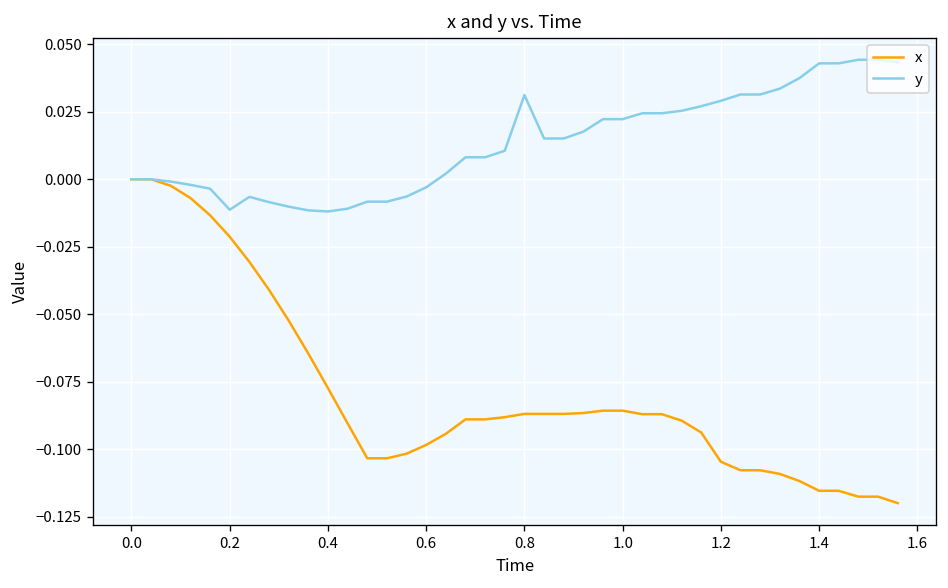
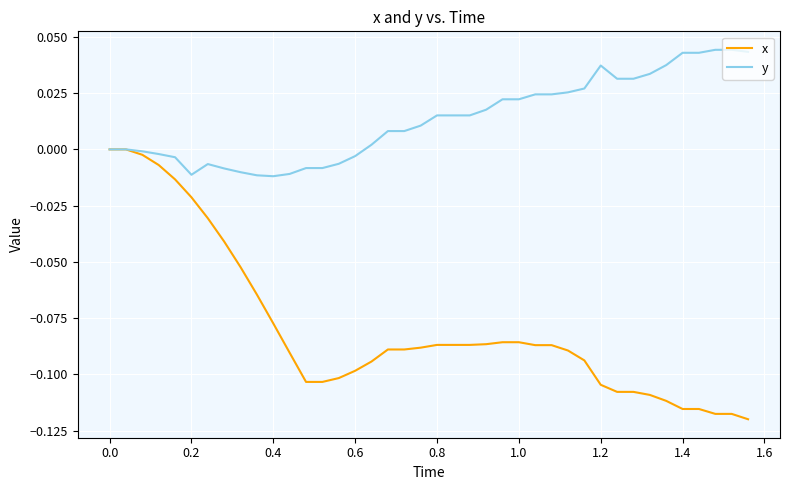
  {
    "x": {
      "0.2": -0.021,
      "0.4": -0.077,
      "0.6": -0.098,
      "0.8": -0.087,
      "1.0": -0.086,
      "1.2": -0.105,
      "1.4": -0.115
    },
    "y": {
      "0.2": -0.011,
      "0.4": -0.012,
      "0.6": -0.003,
-     "0.8": 0.031,
+     "0.8": 0.015,
      "1.0": 0.022,
-     "1.2": 0.029,
+     "1.2": 0.037,
      "1.4": 0.043
    }
  }
